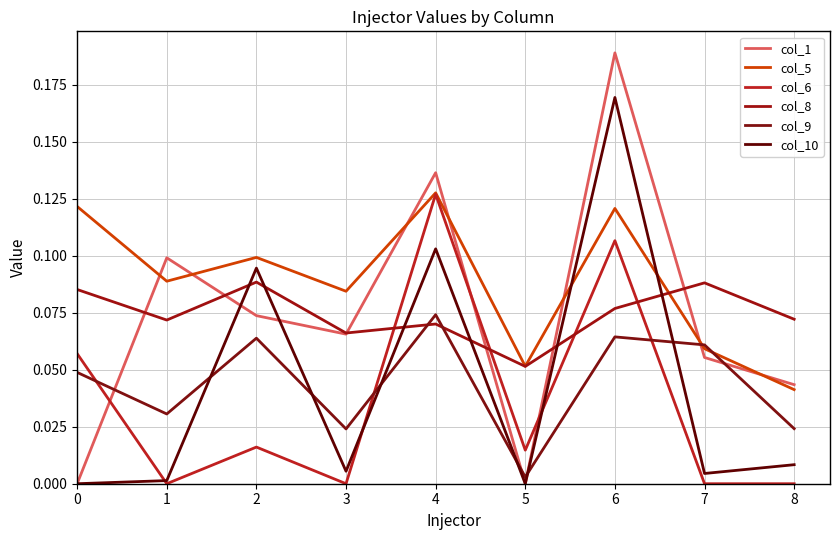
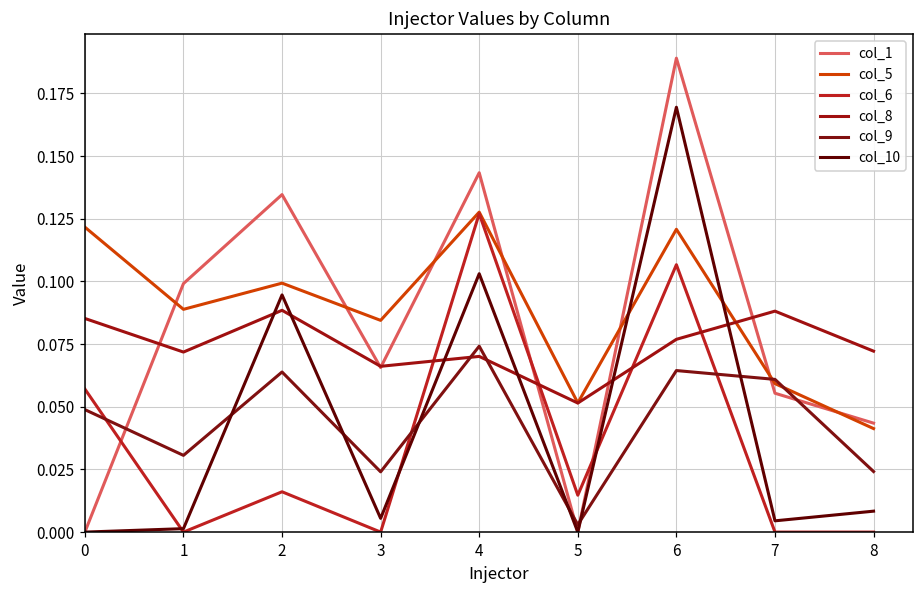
  {
    "col_1": {
      "1": 0.099,
-     "2": 0.074,
-     "4": 0.137,
+     "2": 0.135,
+     "4": 0.143,
      "6": 0.189,
      "7": 0.055,
      "8": 0.043
    }
  }
